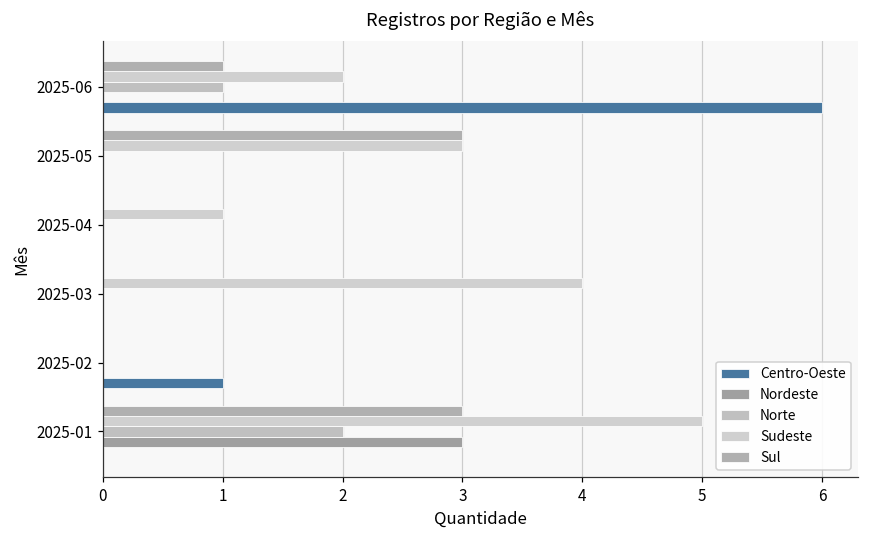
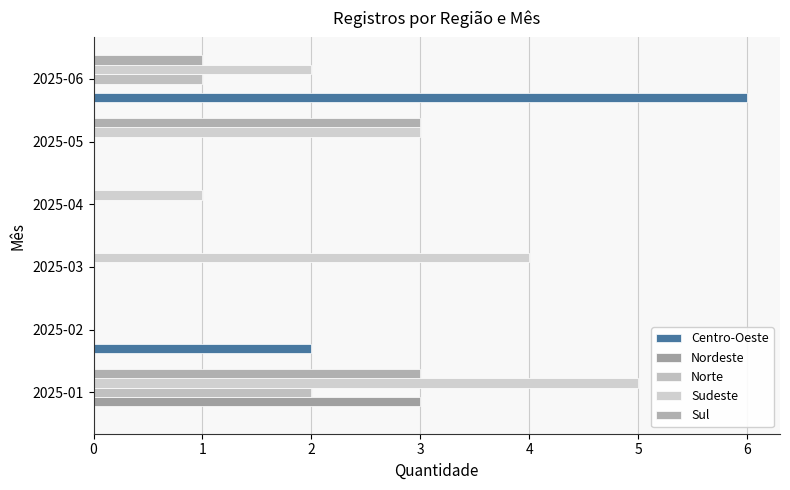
  {
    "Centro-Oeste": {
      "2025-06": 6,
      "2025-05": 0,
      "2025-04": 0,
      "2025-03": 0,
-     "2025-02": 1,
+     "2025-02": 2,
      "2025-01": 0
    }
  }
